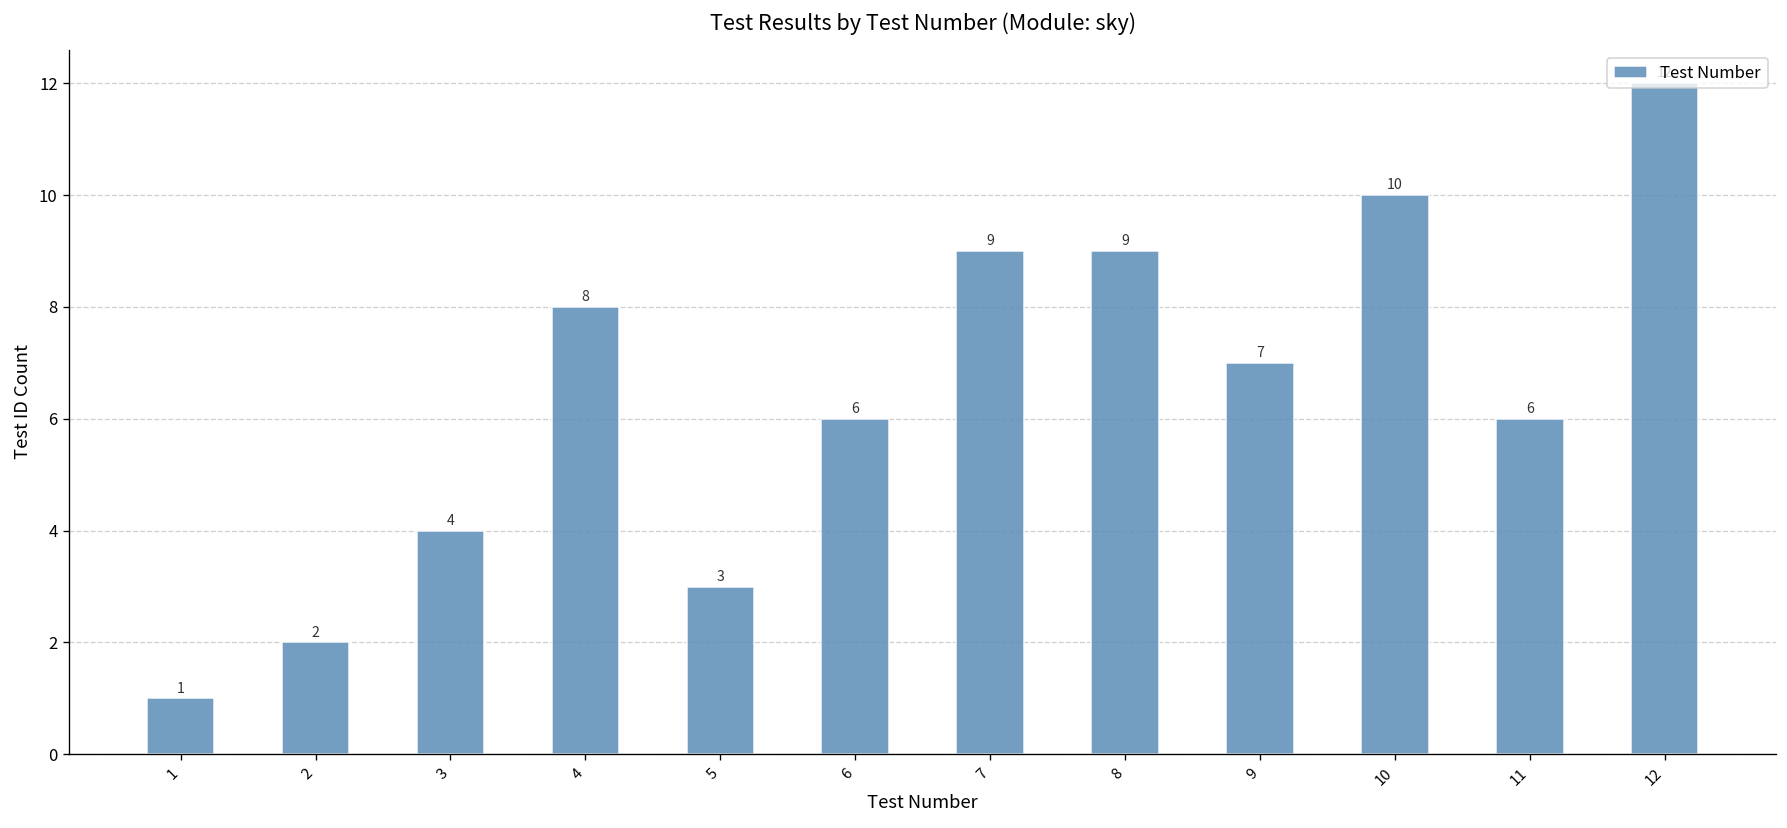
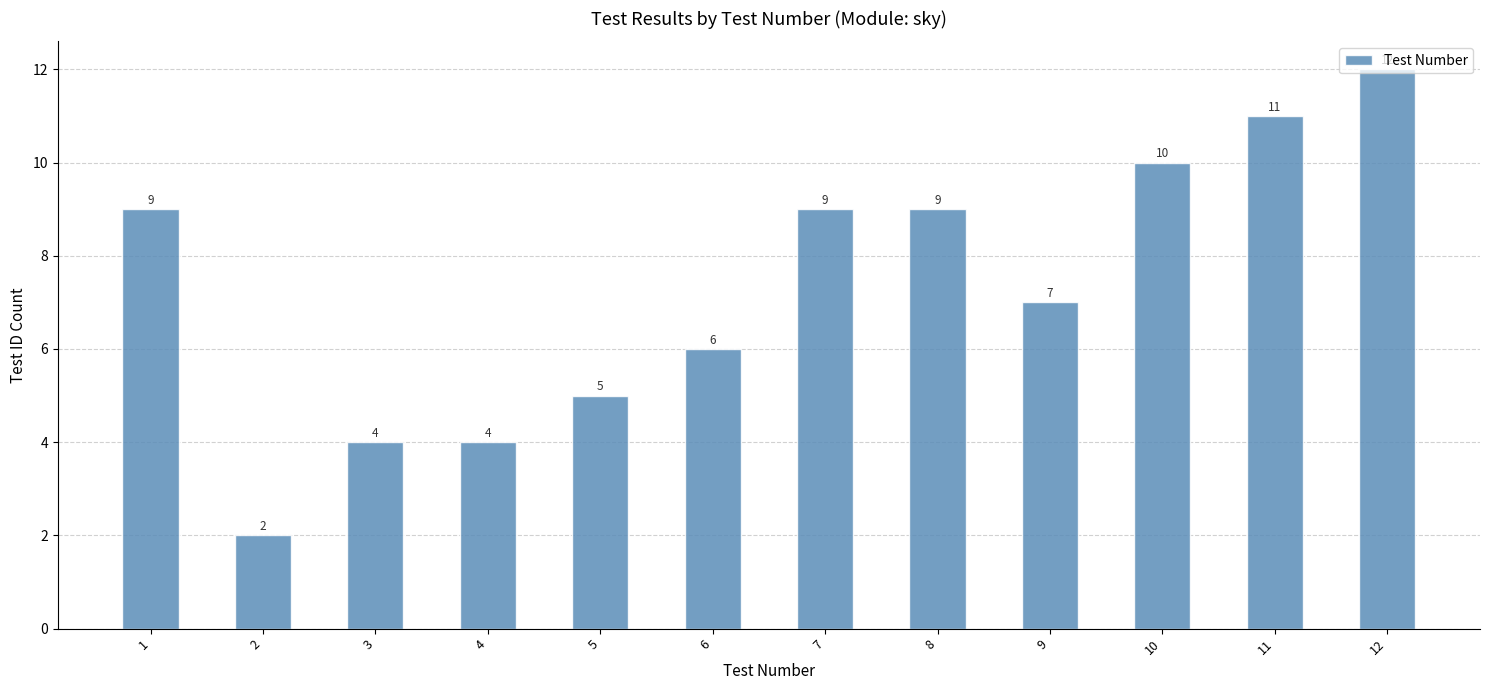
  {
-   "1": 1,
+   "1": 9,
    "2": 2,
    "3": 4,
-   "4": 8,
-   "5": 3,
+   "4": 4,
+   "5": 5,
    "6": 6,
    "7": 9,
    "8": 9,
    "9": 7,
    "10": 10,
-   "11": 6
+   "11": 11
  }
